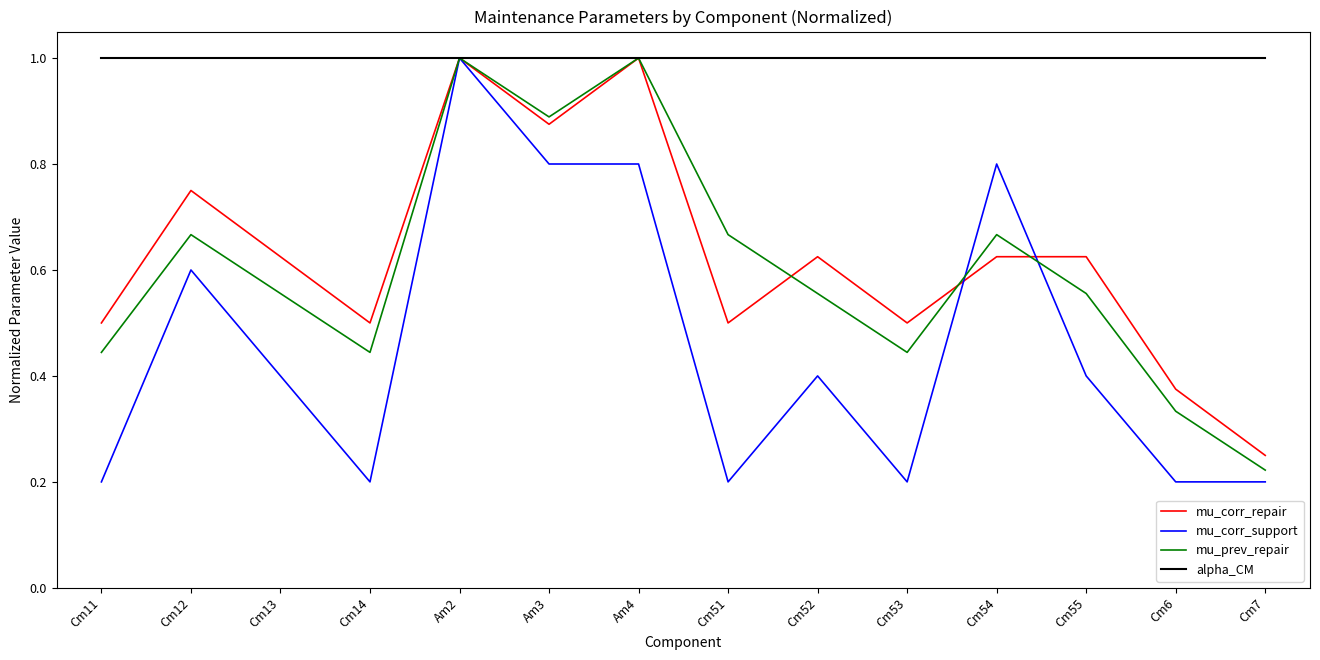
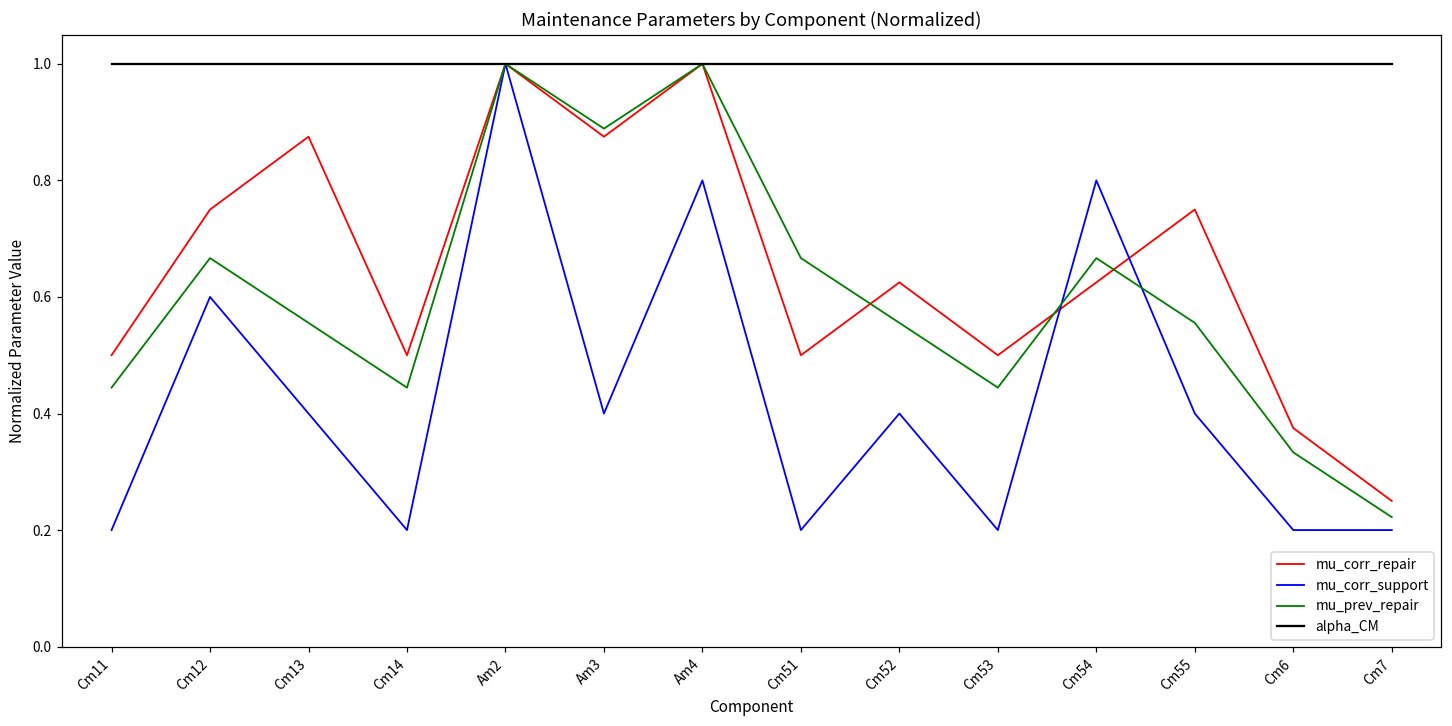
  {
    "mu_corr_repair": {
      "Cm11": 0.50,
      "Cm12": 0.75,
-     "Cm13": 0.63,
+     "Cm13": 0.88,
      "Cm14": 0.50,
      "Am3": 0.88,
      "Cm51": 0.50,
      "Cm52": 0.63,
      "Cm53": 0.50,
      "Cm54": 0.63,
-     "Cm55": 0.63,
+     "Cm55": 0.75,
      "Cm6": 0.38,
      "Cm7": 0.25
    },
    "mu_corr_support": {
      "Cm11": 0.20,
      "Cm12": 0.60,
      "Cm13": 0.40,
      "Cm14": 0.20,
-     "Am3": 0.80,
+     "Am3": 0.40,
      "Am4": 0.80,
      "Cm51": 0.20,
      "Cm52": 0.40,
      "Cm53": 0.20,
      "Cm54": 0.80,
      "Cm55": 0.40,
      "Cm6": 0.20,
      "Cm7": 0.20
    },
    "mu_prev_repair": {
      "Cm11": 0.44,
      "Cm12": 0.67,
      "Cm13": 0.56,
      "Cm14": 0.44,
      "Am3": 0.89,
      "Cm51": 0.67,
      "Cm52": 0.56,
      "Cm53": 0.44,
      "Cm54": 0.67,
      "Cm55": 0.56,
      "Cm6": 0.33,
      "Cm7": 0.22
    },
    "alpha_CM": {
      "Cm11": 1.00,
      "Cm12": 1.00,
      "Cm13": 1.00,
      "Cm14": 1.00,
      "Am3": 1.00,
      "Cm51": 1.00,
      "Cm52": 1.00,
      "Cm53": 1.00,
      "Cm54": 1.00,
      "Cm55": 1.00,
      "Cm6": 1.00,
      "Cm7": 1.00
    }
  }
